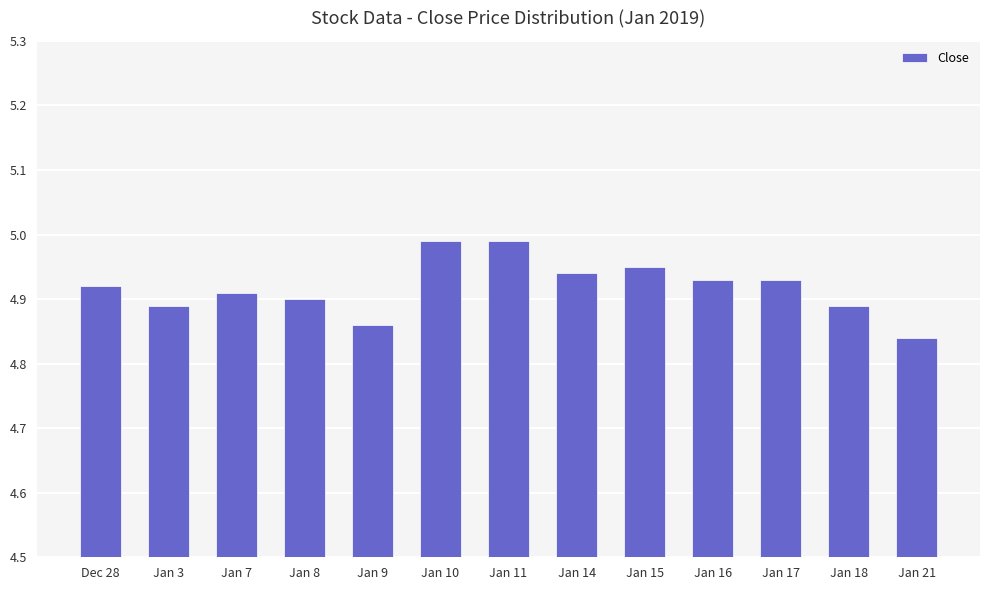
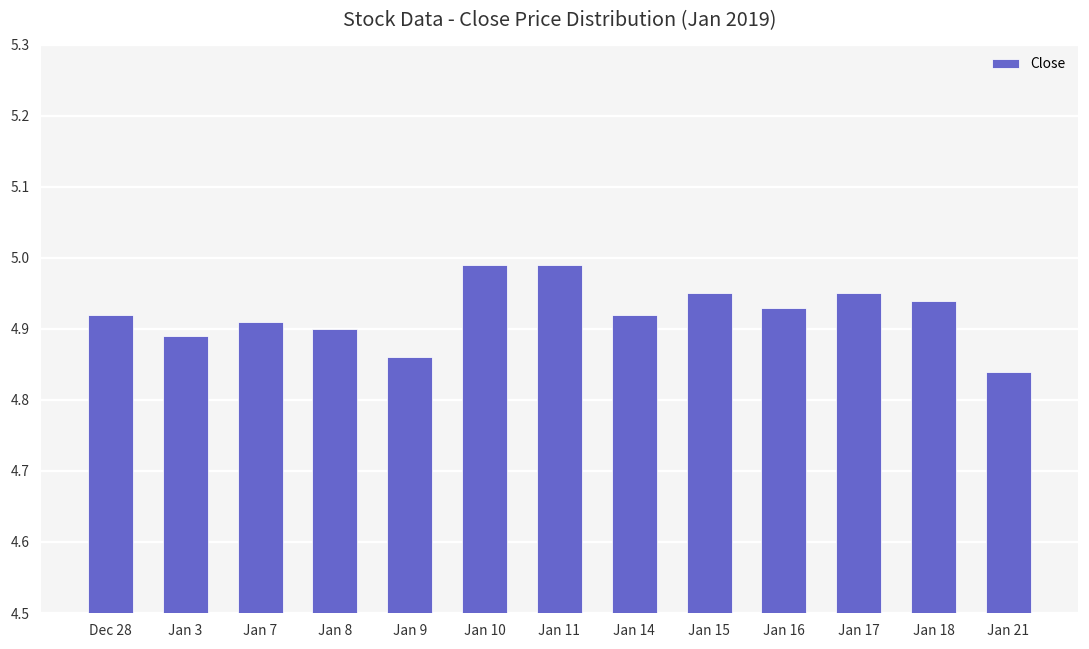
  {
    "Dec 28": 4.92,
    "Jan 3": 4.89,
    "Jan 7": 4.91,
    "Jan 8": 4.90,
    "Jan 9": 4.86,
    "Jan 10": 4.99,
    "Jan 11": 4.99,
-   "Jan 14": 4.94,
+   "Jan 14": 4.92,
    "Jan 15": 4.95,
    "Jan 16": 4.93,
-   "Jan 17": 4.93,
-   "Jan 18": 4.89,
+   "Jan 17": 4.95,
+   "Jan 18": 4.94,
    "Jan 21": 4.84
  }
